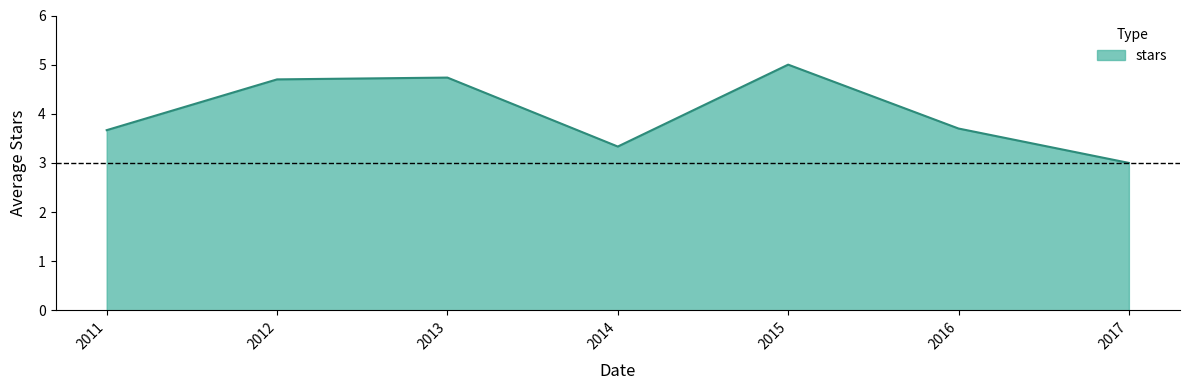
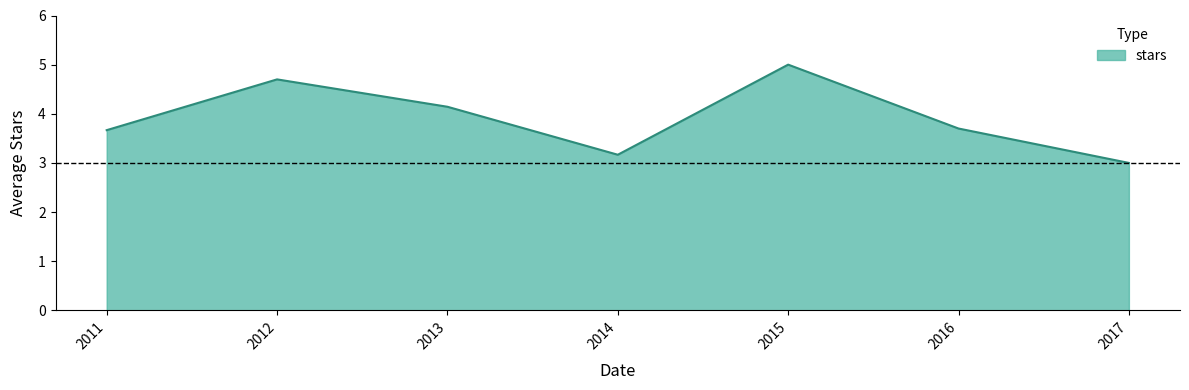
  {
    "2011": 3.7,
    "2012": 4.7,
-   "2013": 4.7,
-   "2014": 3.3,
+   "2013": 4.1,
+   "2014": 3.2,
    "2015": 5.0,
    "2016": 3.7,
    "2017": 3.0
  }
